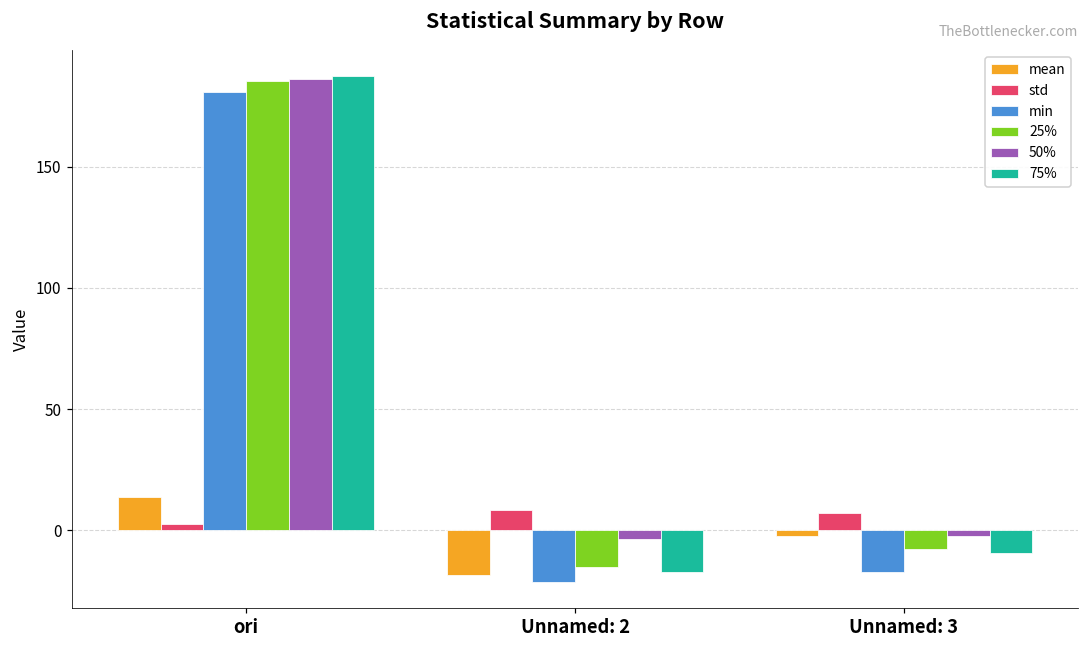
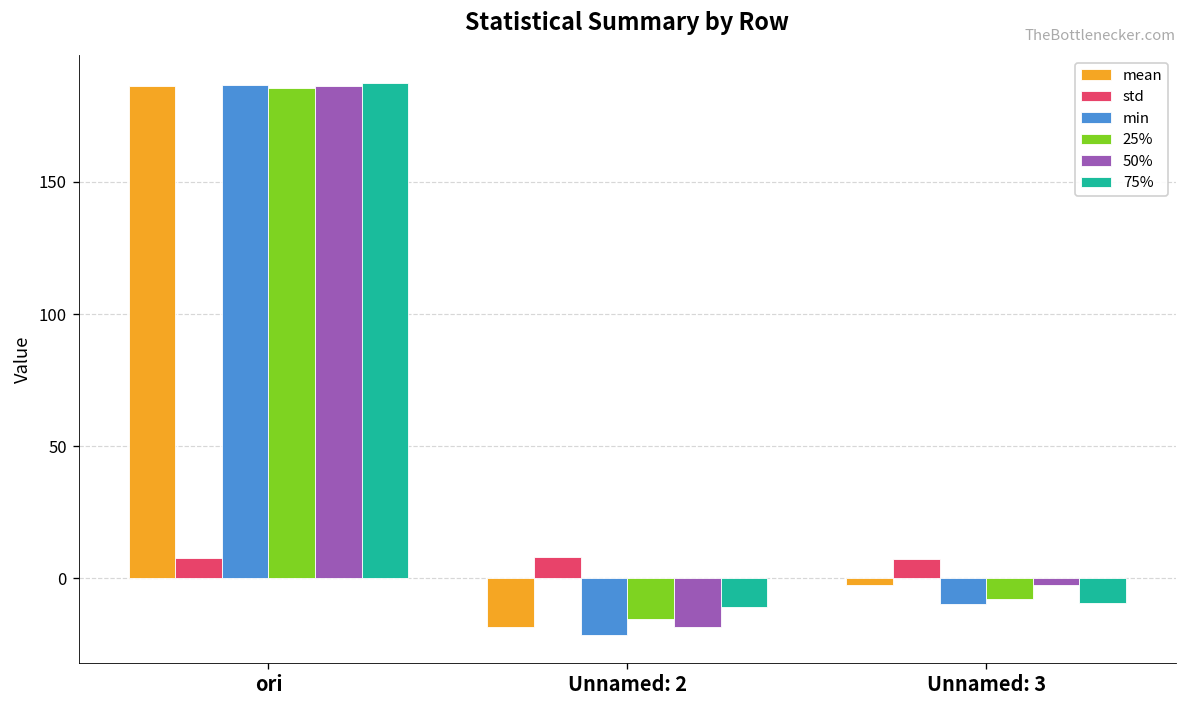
  {
    "mean": {
-     "ori": 14,
+     "ori": 186,
      "Unnamed: 2": -18,
      "Unnamed: 3": -2
    },
    "std": {
-     "ori": 3,
+     "ori": 8,
      "Unnamed: 2": 8,
      "Unnamed: 3": 7
    },
    "min": {
-     "ori": 181,
+     "ori": 186,
      "Unnamed: 2": -21,
-     "Unnamed: 3": -17
+     "Unnamed: 3": -10
    },
    "25%": {
      "ori": 185,
      "Unnamed: 2": -15,
      "Unnamed: 3": -8
    },
    "50%": {
      "ori": 186,
-     "Unnamed: 2": -4,
+     "Unnamed: 2": -19,
      "Unnamed: 3": -2
    },
    "75%": {
      "ori": 187,
-     "Unnamed: 2": -17,
+     "Unnamed: 2": -11,
      "Unnamed: 3": -9
    }
  }
